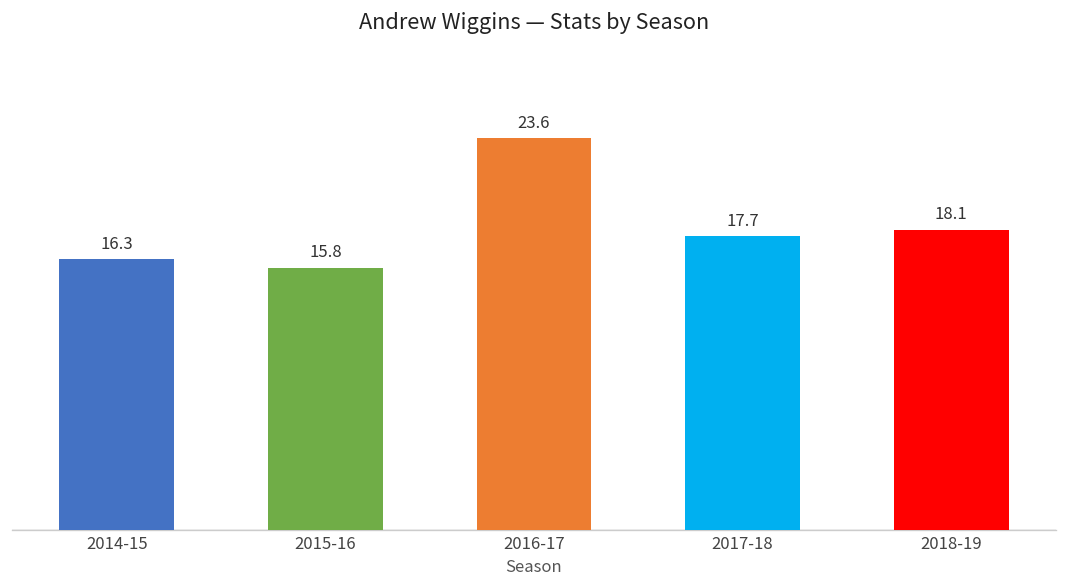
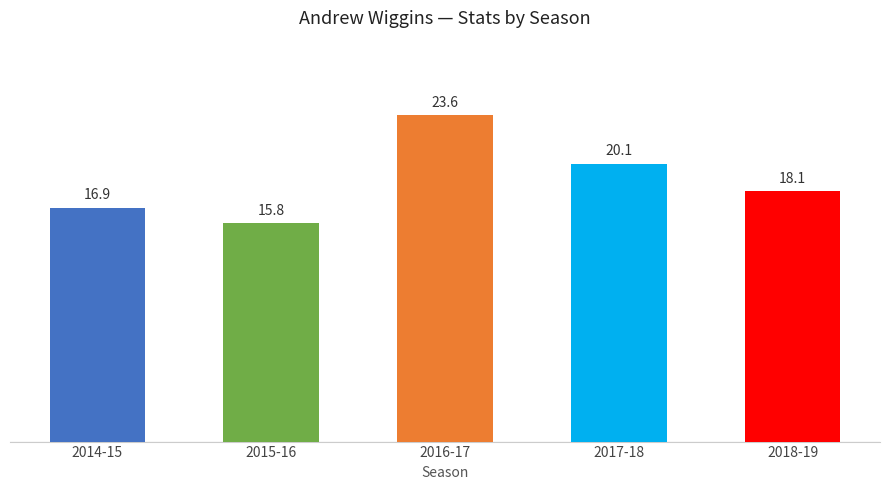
  {
-   "2014-15": 16.3,
+   "2014-15": 16.9,
    "2015-16": 15.8,
    "2016-17": 23.6,
-   "2017-18": 17.7,
+   "2017-18": 20.1,
    "2018-19": 18.1
  }
